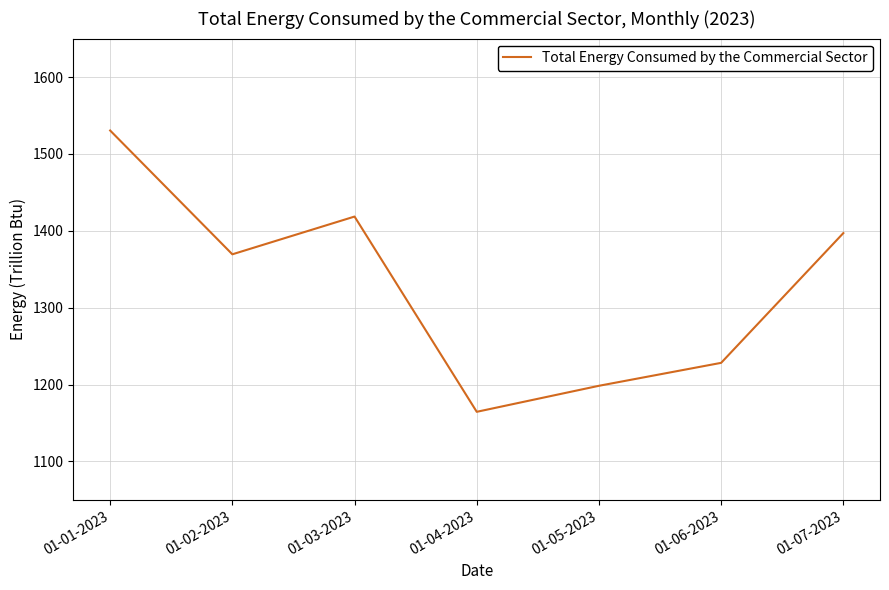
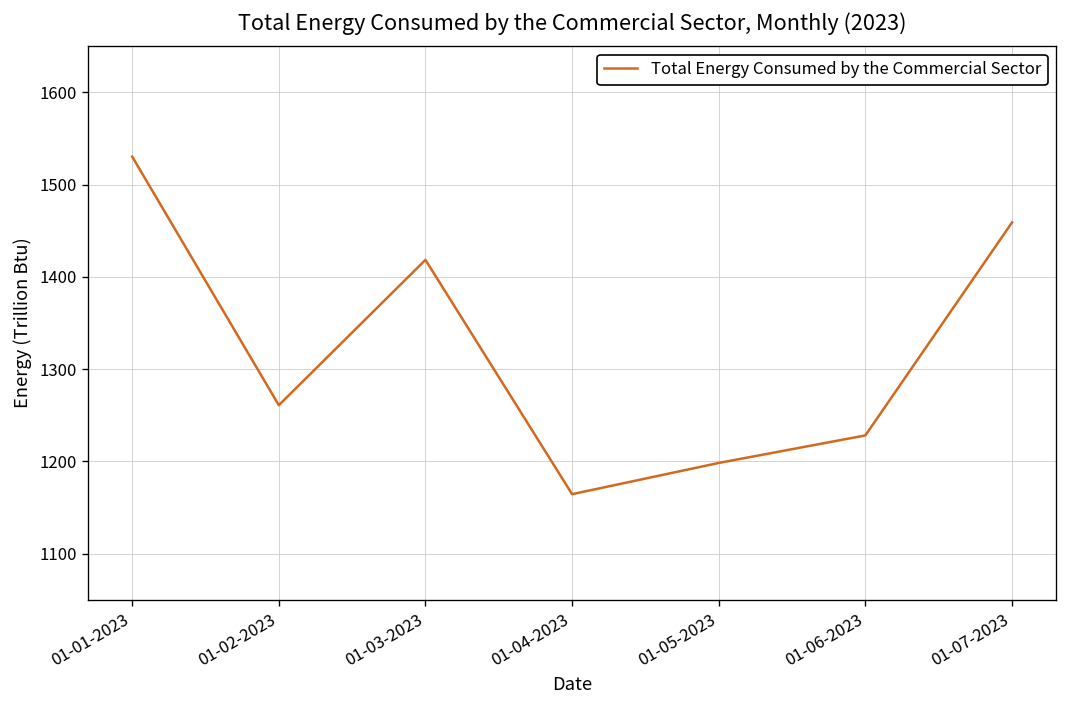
  {
    "01-01-2023": 1530,
-   "01-02-2023": 1370,
+   "01-02-2023": 1260,
    "01-03-2023": 1420,
    "01-04-2023": 1160,
    "01-05-2023": 1200,
    "01-06-2023": 1230,
-   "01-07-2023": 1400
+   "01-07-2023": 1460
  }
